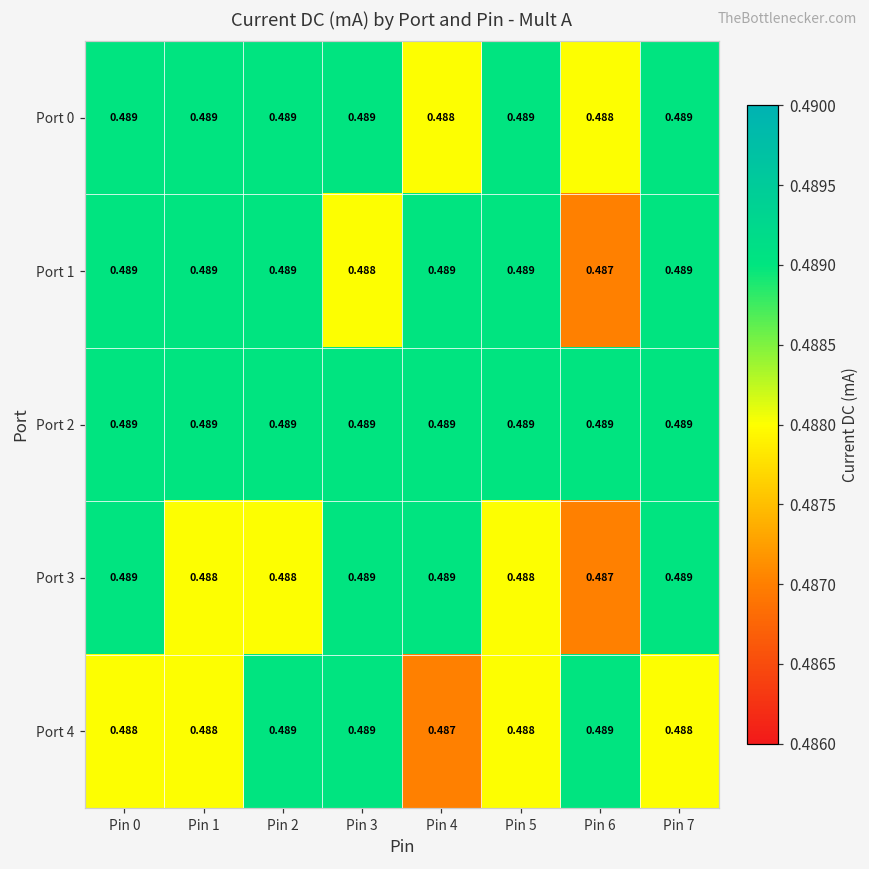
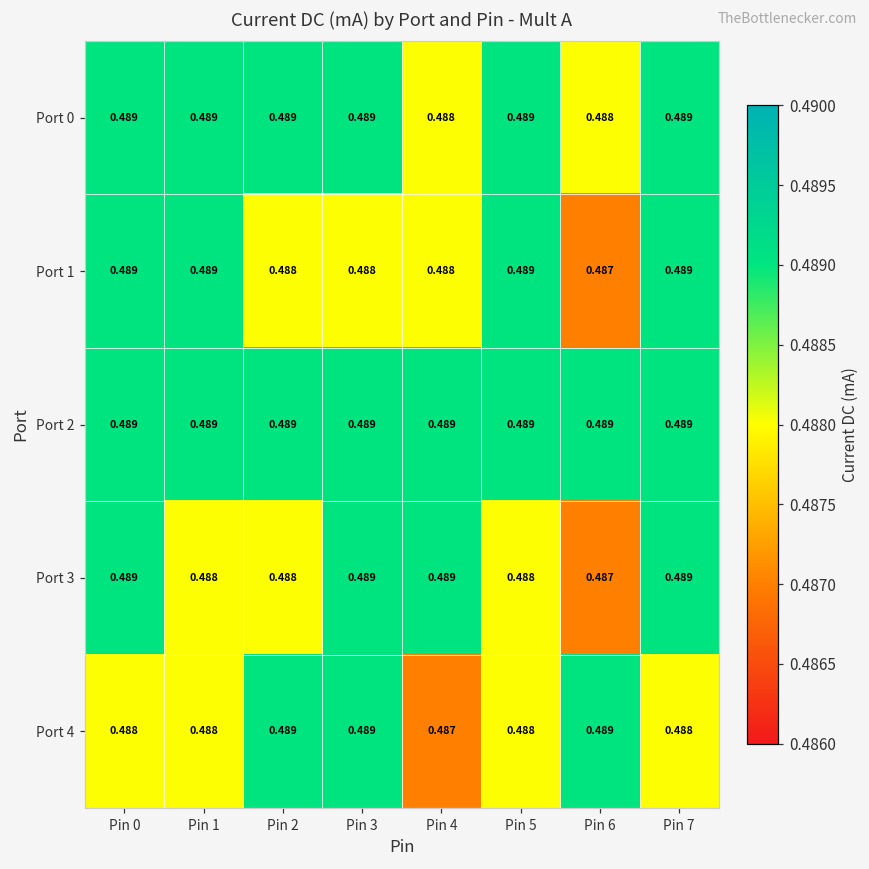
  {
    "Port 0": {
      "Pin 0": 0.489,
      "Pin 1": 0.489,
      "Pin 2": 0.489,
      "Pin 3": 0.489,
      "Pin 4": 0.488,
      "Pin 5": 0.489,
      "Pin 6": 0.488,
      "Pin 7": 0.489
    },
    "Port 1": {
      "Pin 0": 0.489,
      "Pin 1": 0.489,
-     "Pin 2": 0.489,
+     "Pin 2": 0.488,
      "Pin 3": 0.488,
-     "Pin 4": 0.489,
+     "Pin 4": 0.488,
      "Pin 5": 0.489,
      "Pin 6": 0.487,
      "Pin 7": 0.489
    },
    "Port 2": {
      "Pin 0": 0.489,
      "Pin 1": 0.489,
      "Pin 2": 0.489,
      "Pin 3": 0.489,
      "Pin 4": 0.489,
      "Pin 5": 0.489,
      "Pin 6": 0.489,
      "Pin 7": 0.489
    },
    "Port 3": {
      "Pin 0": 0.489,
      "Pin 1": 0.488,
      "Pin 2": 0.488,
      "Pin 3": 0.489,
      "Pin 4": 0.489,
      "Pin 5": 0.488,
      "Pin 6": 0.487,
      "Pin 7": 0.489
    },
    "Port 4": {
      "Pin 0": 0.488,
      "Pin 1": 0.488,
      "Pin 2": 0.489,
      "Pin 3": 0.489,
      "Pin 4": 0.487,
      "Pin 5": 0.488,
      "Pin 6": 0.489,
      "Pin 7": 0.488
    }
  }
